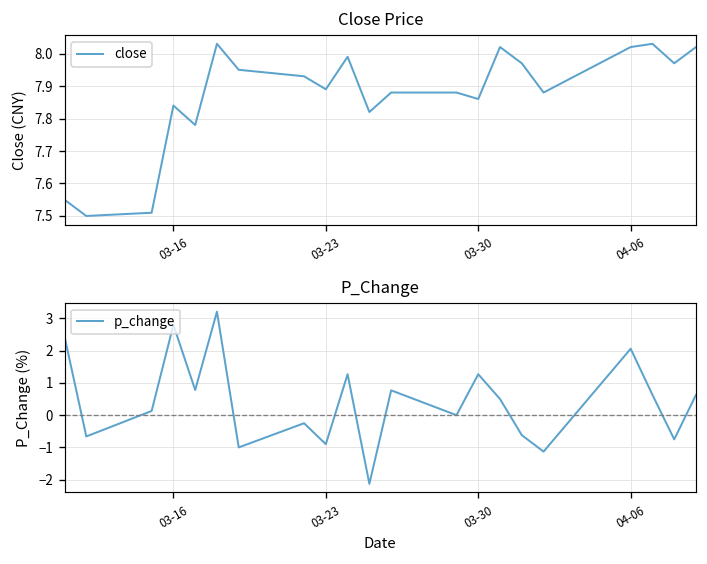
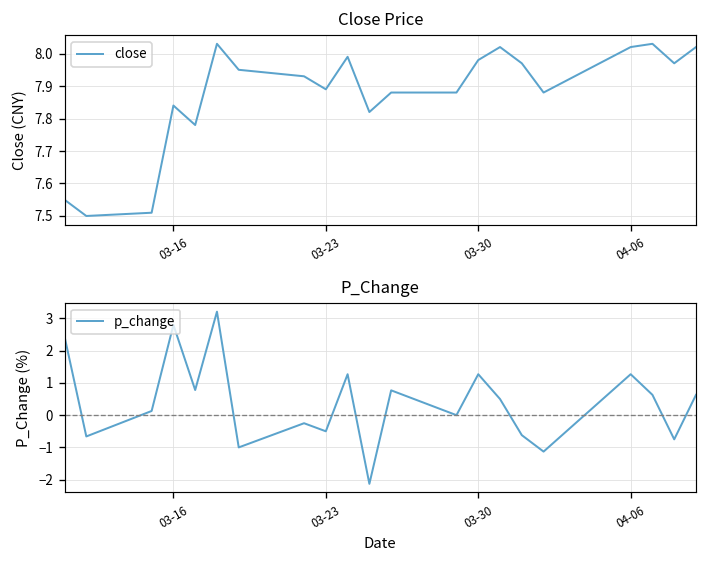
  {
    "Close Price": {
      "03-16": 7.84,
      "03-23": 7.89,
-     "03-30": 7.86,
+     "03-30": 7.98,
      "04-06": 8.02
    },
    "P_Change": {
-     "03-23": -0.9,
+     "03-23": -0.5,
      "03-30": 1.3,
-     "04-06": 2.1
+     "04-06": 1.3
    }
  }
